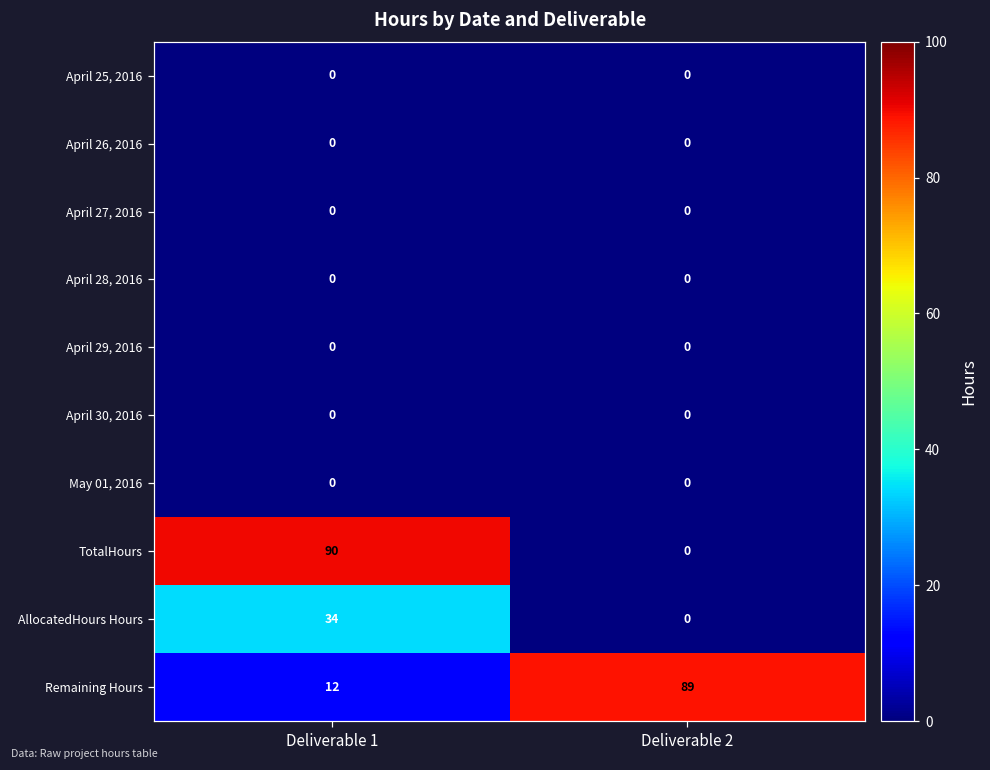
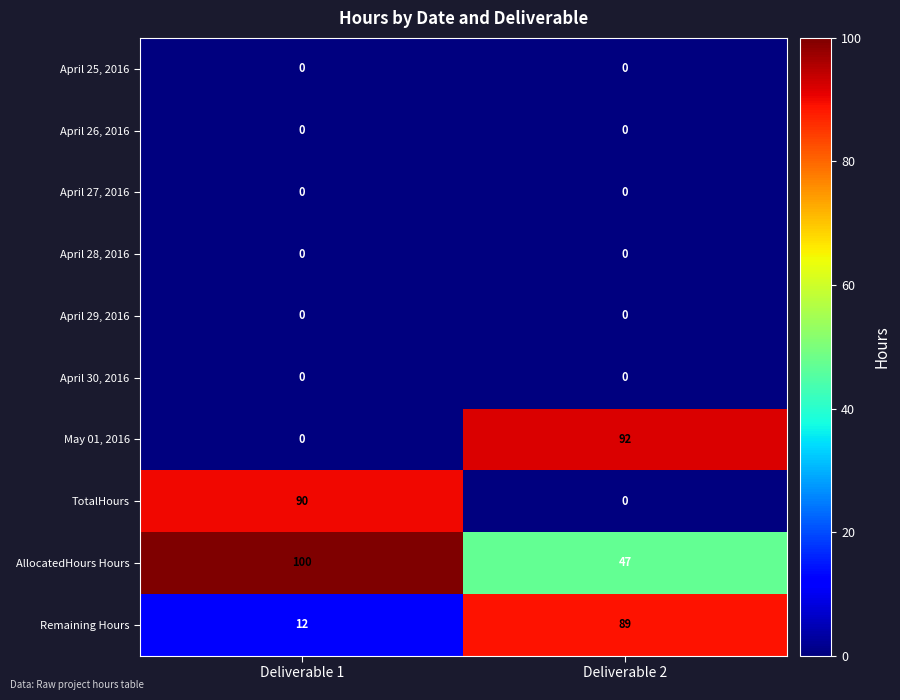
  {
    "April 25, 2016": {
      "Deliverable 1": 0,
      "Deliverable 2": 0
    },
    "April 26, 2016": {
      "Deliverable 1": 0,
      "Deliverable 2": 0
    },
    "April 27, 2016": {
      "Deliverable 1": 0,
      "Deliverable 2": 0
    },
    "April 28, 2016": {
      "Deliverable 1": 0,
      "Deliverable 2": 0
    },
    "April 29, 2016": {
      "Deliverable 1": 0,
      "Deliverable 2": 0
    },
    "April 30, 2016": {
      "Deliverable 1": 0,
      "Deliverable 2": 0
    },
    "May 01, 2016": {
      "Deliverable 1": 0,
-     "Deliverable 2": 0
+     "Deliverable 2": 92
    },
    "TotalHours": {
      "Deliverable 1": 90,
      "Deliverable 2": 0
    },
    "AllocatedHours Hours": {
-     "Deliverable 1": 34,
-     "Deliverable 2": 0
+     "Deliverable 1": 100,
+     "Deliverable 2": 47
    },
    "Remaining Hours": {
      "Deliverable 1": 12,
      "Deliverable 2": 89
    }
  }
